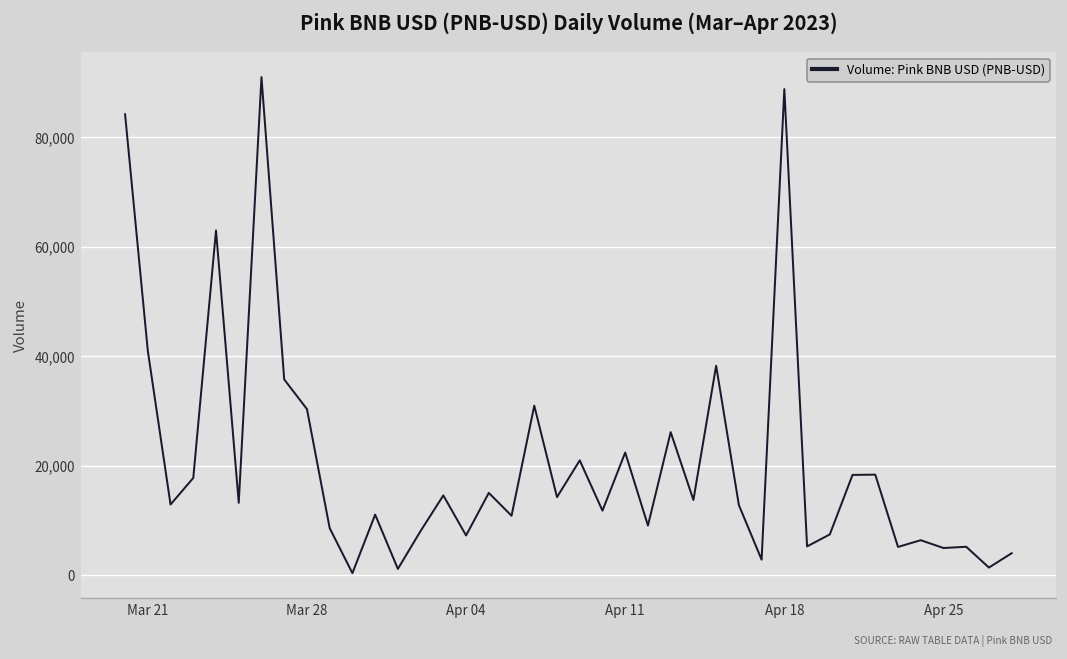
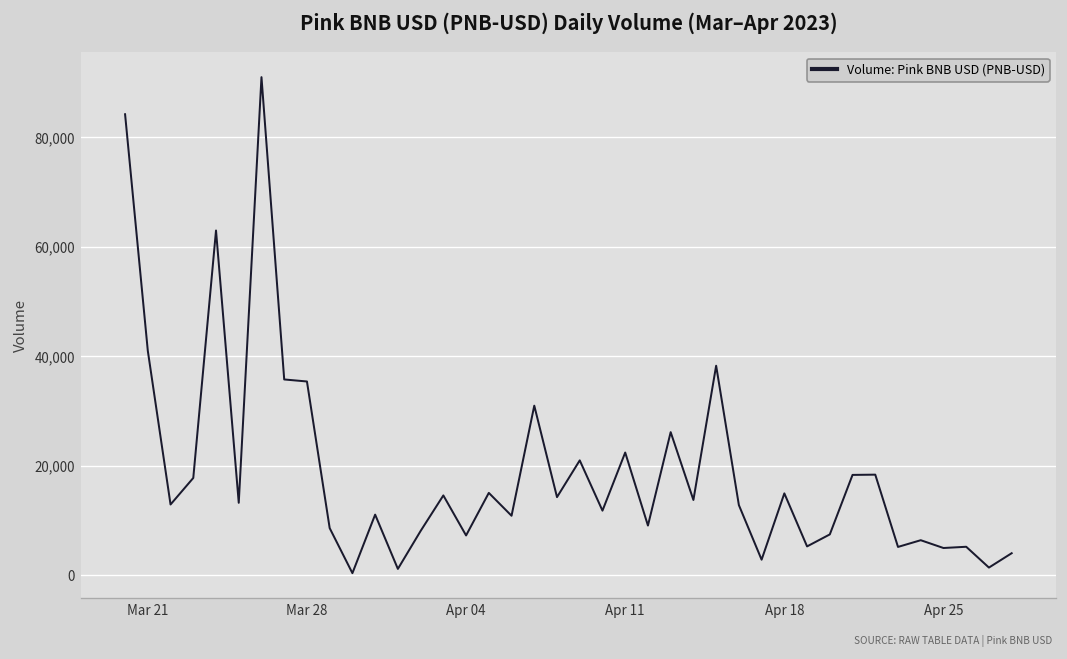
  {
    "Mar 21": "41,000",
-   "Mar 28": "30,000",
+   "Mar 28": "35,000",
    "Apr 04": "7,000",
    "Apr 11": "22,000",
-   "Apr 18": "89,000",
+   "Apr 18": "15,000",
    "Apr 25": "5,000"
  }
